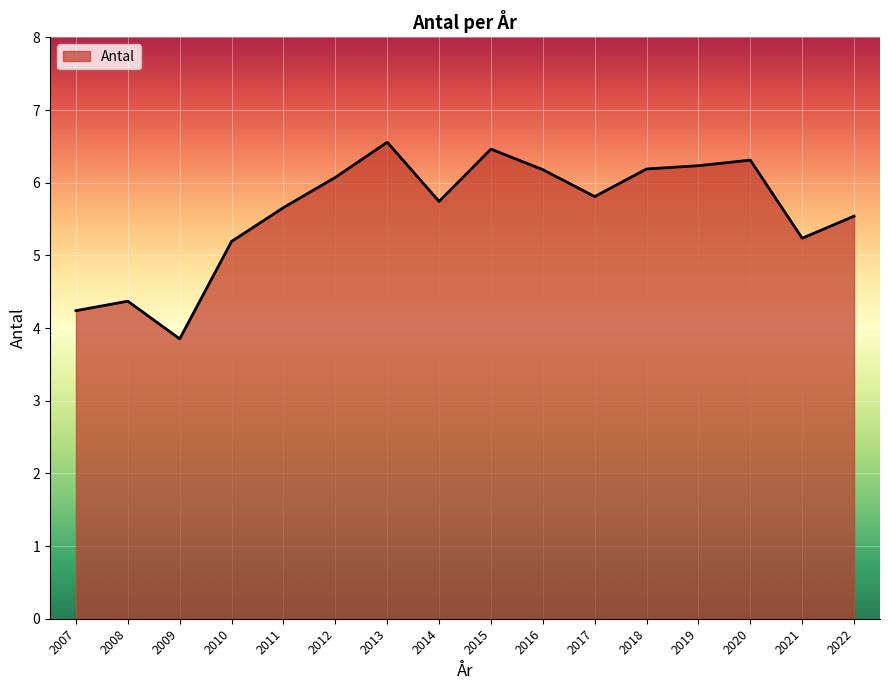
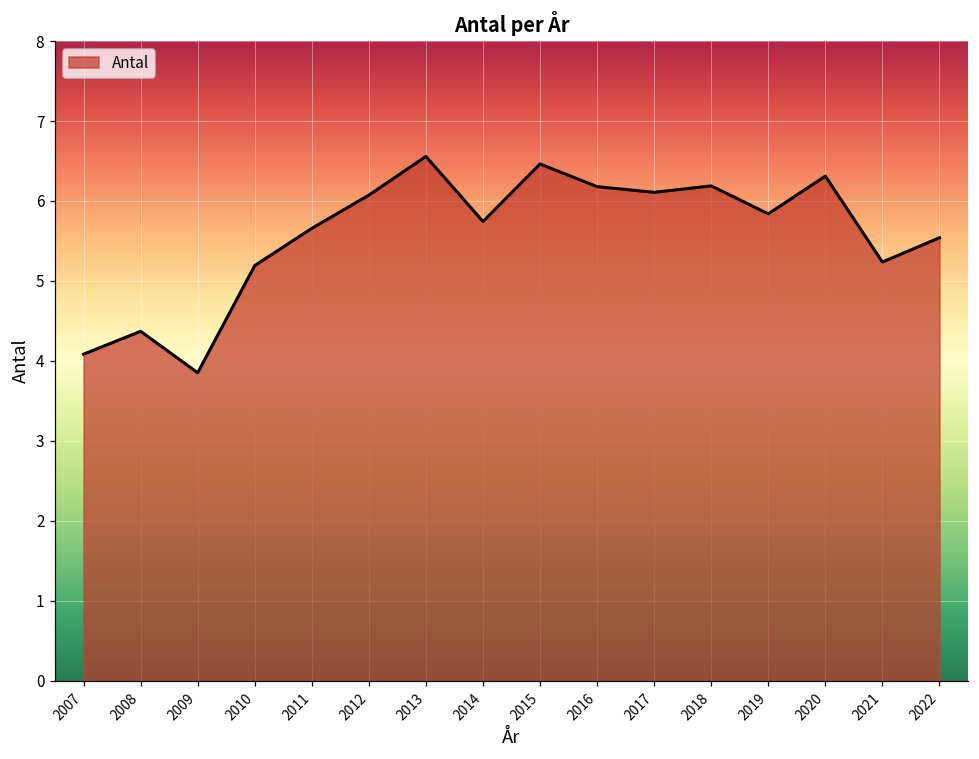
  {
-   "2007": 4.2,
+   "2007": 4.1,
    "2008": 4.4,
    "2009": 3.9,
    "2010": 5.2,
    "2011": 5.7,
    "2012": 6.1,
    "2013": 6.6,
    "2014": 5.7,
    "2015": 6.5,
    "2016": 6.2,
-   "2017": 5.8,
+   "2017": 6.1,
    "2018": 6.2,
-   "2019": 6.2,
+   "2019": 5.8,
    "2020": 6.3,
    "2021": 5.2,
    "2022": 5.5
  }
